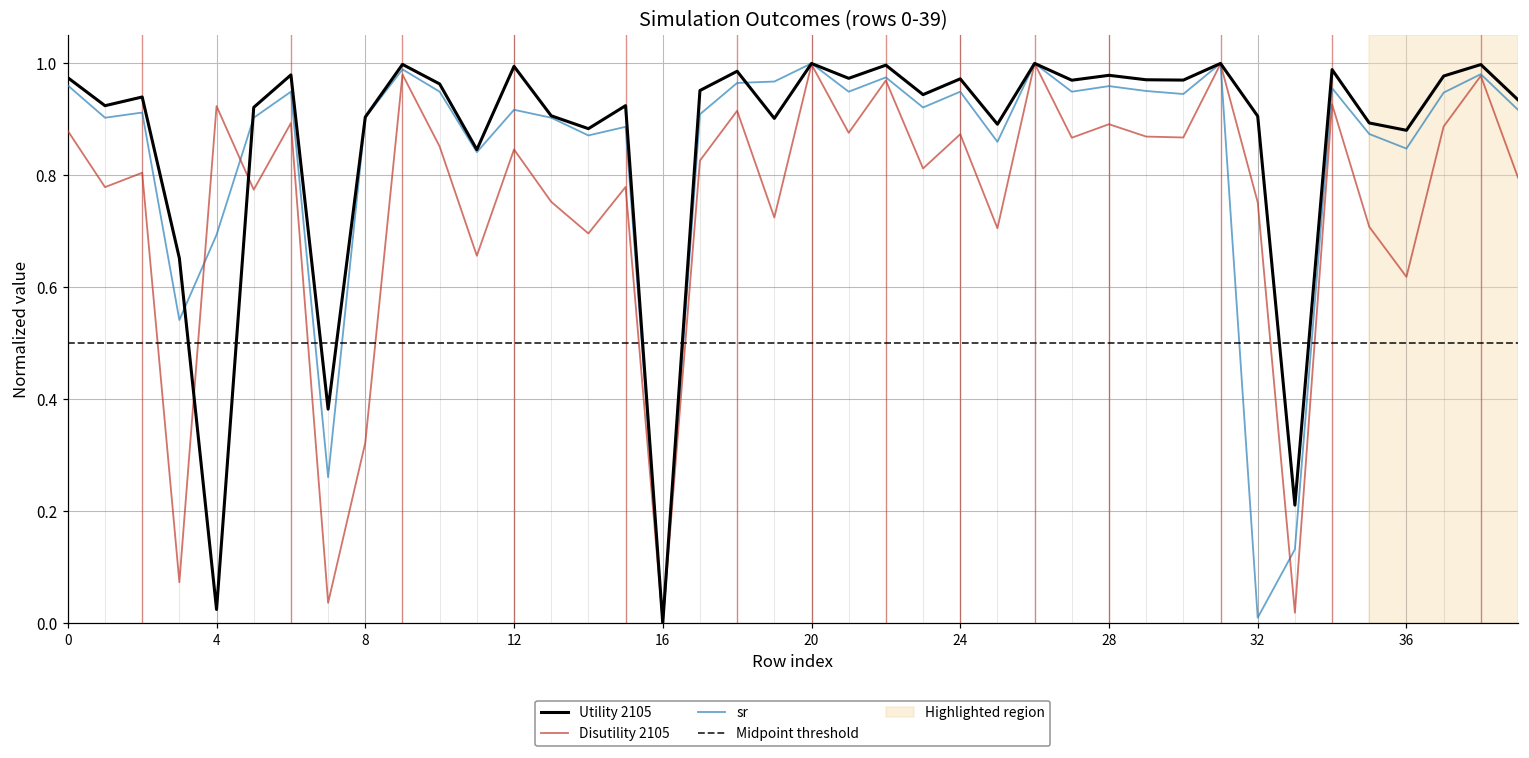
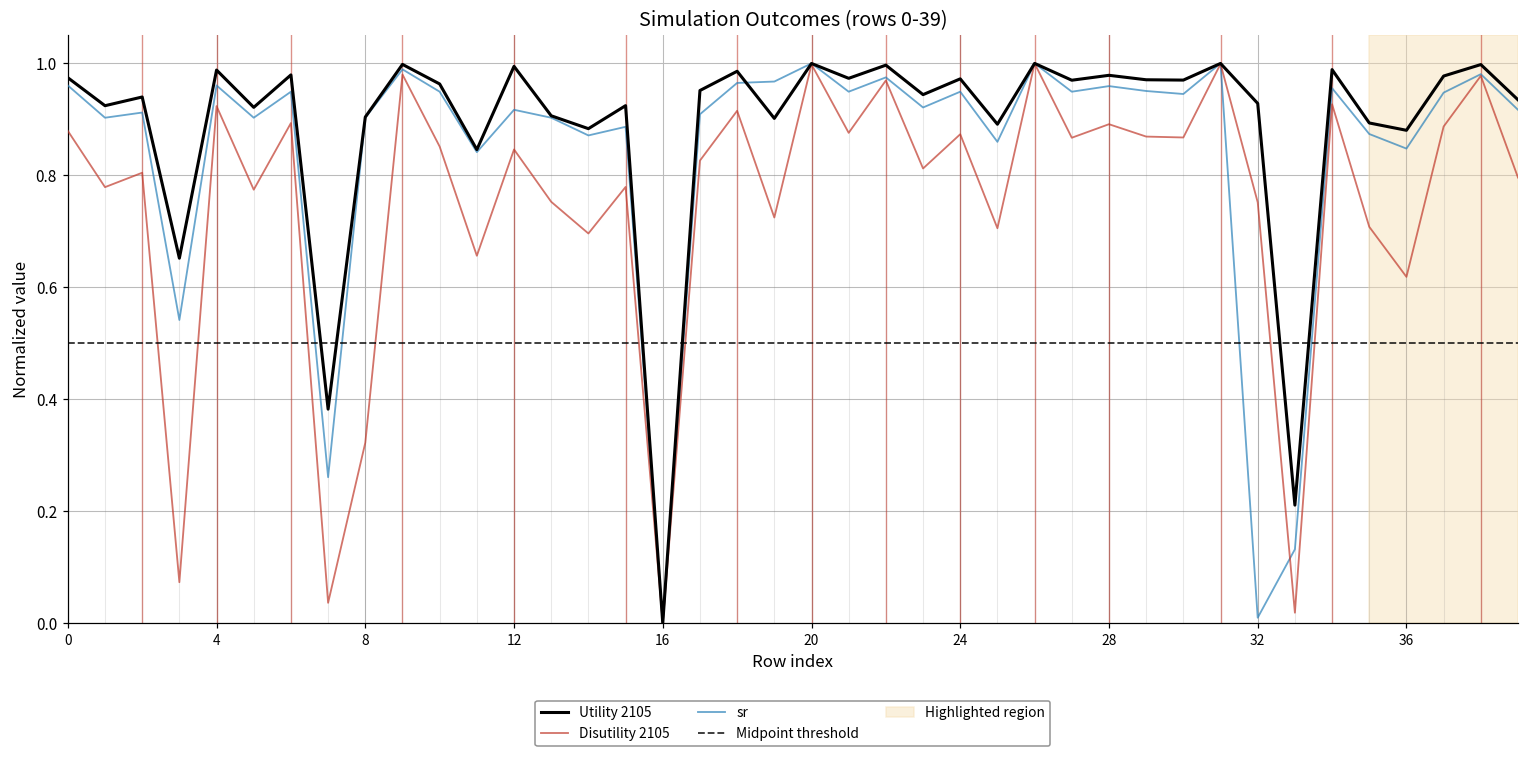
  {
    "Utility 2105": {
-     "4": 0.02,
-     "32": 0.91
+     "4": 0.99,
+     "32": 0.93
    },
    "Disutility 2105": {
      "0": 0.88,
      "4": 0.92,
      "8": 0.32,
      "12": 0.85,
      "24": 0.87,
      "28": 0.89,
      "32": 0.75,
      "36": 0.62
    },
    "sr": {
      "0": 0.96,
-     "4": 0.69,
+     "4": 0.96,
      "12": 0.92,
      "24": 0.95,
      "28": 0.96,
      "32": 0.01,
      "36": 0.85
    }
  }
